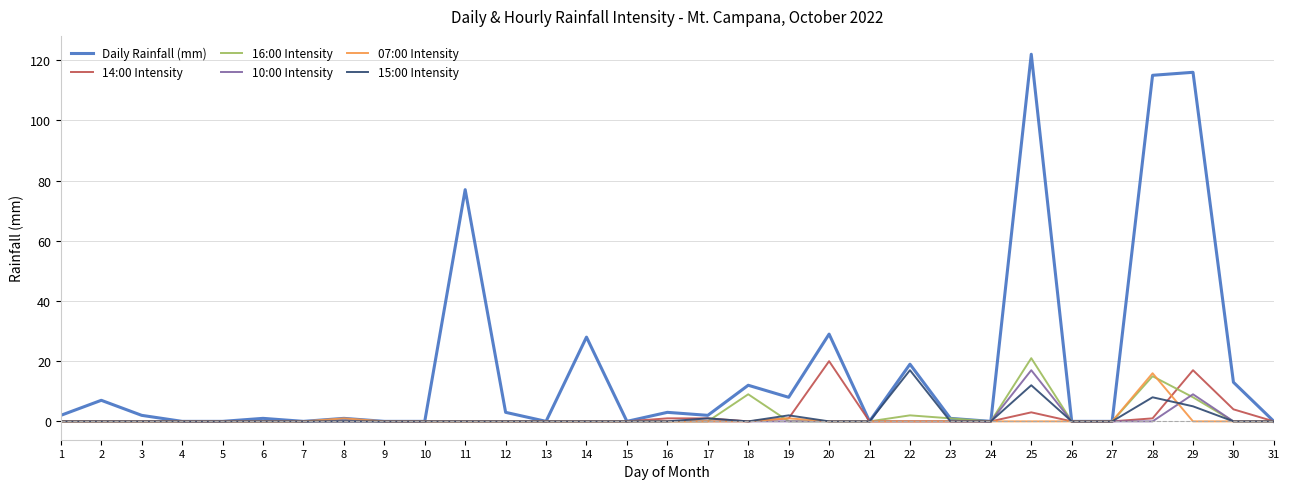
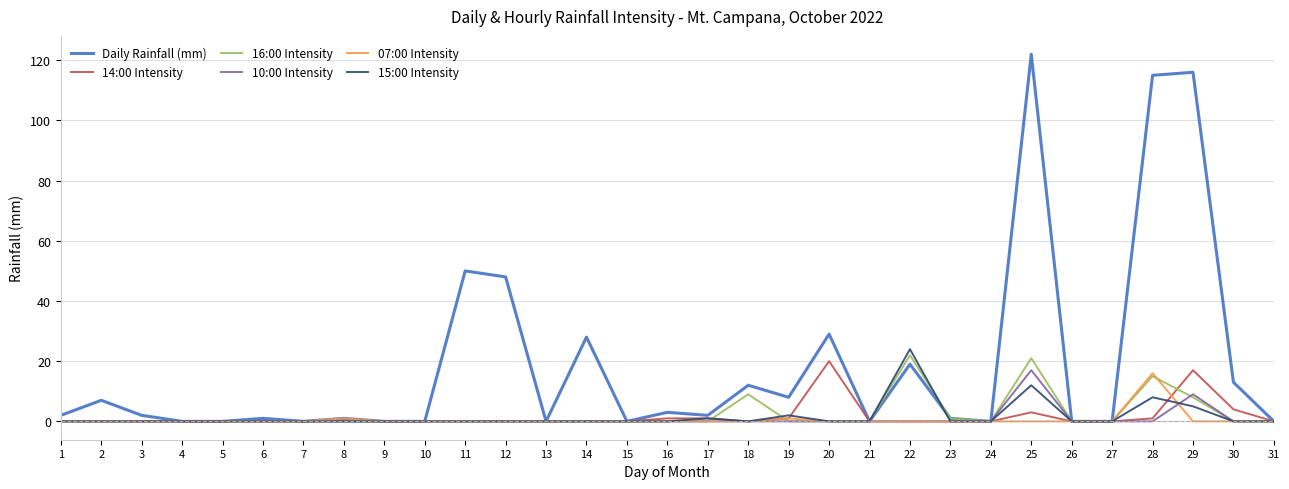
  {
    "Daily Rainfall (mm)": {
      "1": 2,
      "2": 7,
      "3": 2,
      "6": 1,
-     "11": 77,
-     "12": 3,
+     "11": 50,
+     "12": 48,
      "14": 28,
      "16": 3,
      "17": 2,
      "18": 12,
      "19": 8,
      "20": 29,
      "22": 19,
      "25": 122,
      "28": 115,
      "29": 116,
      "30": 13
    },
    "14:00 Intensity": {
      "16": 1,
      "20": 20,
      "25": 3,
      "28": 1,
      "29": 17,
      "30": 4
    },
    "16:00 Intensity": {
      "18": 9,
-     "22": 2,
+     "22": 22,
      "25": 21,
      "28": 15,
      "29": 8
    },
    "10:00 Intensity": {
      "25": 17,
      "28": 0,
      "29": 9
    },
    "07:00 Intensity": {
      "25": 0,
      "28": 16,
      "29": 0
    },
    "15:00 Intensity": {
      "19": 2,
-     "22": 17,
+     "22": 24,
      "25": 12,
      "28": 8,
      "29": 5
    }
  }
